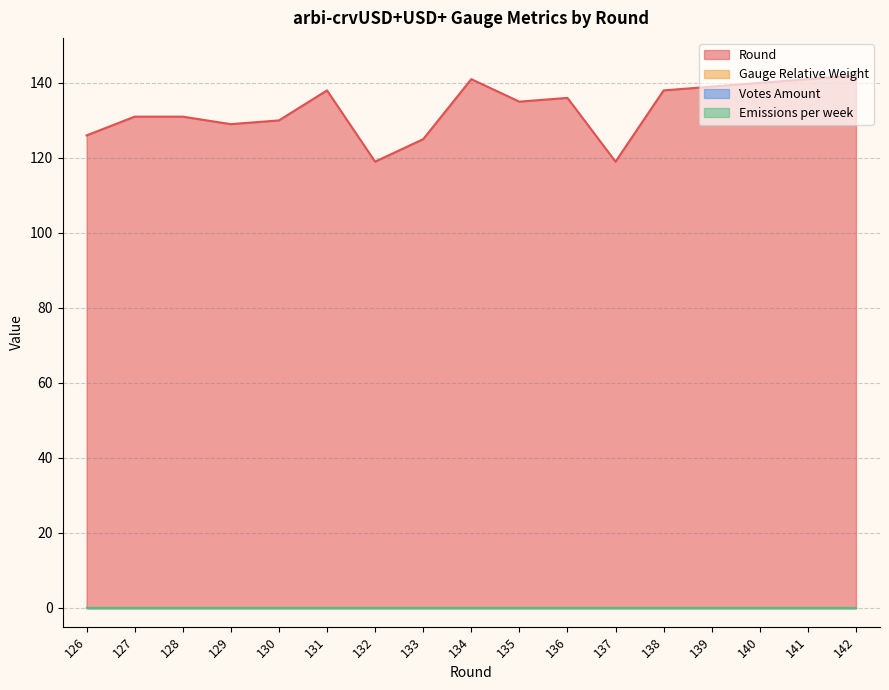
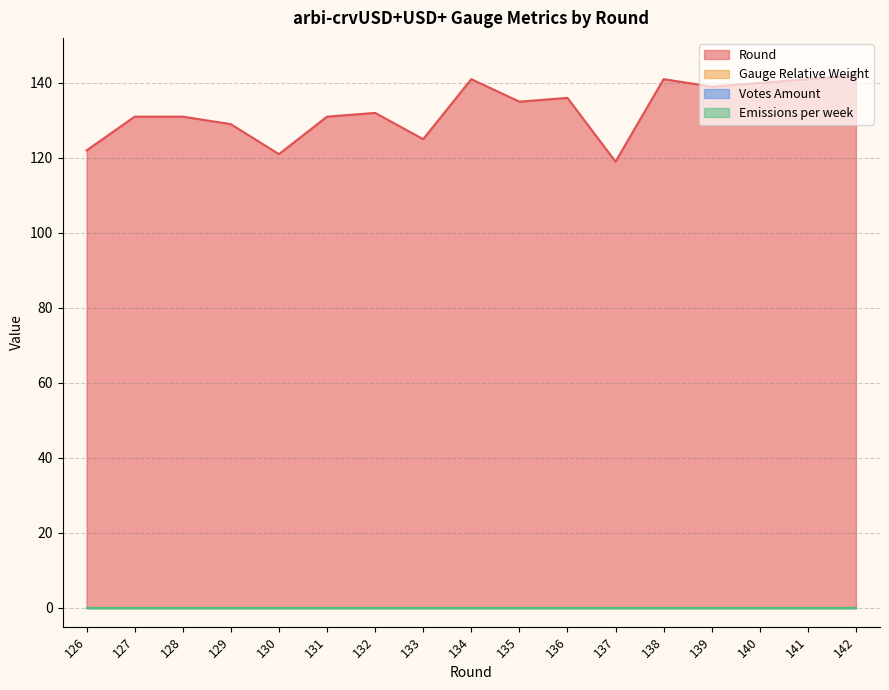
  {
    "Round": {
-     "126": 126,
+     "126": 122,
      "127": 131,
      "128": 131,
      "129": 129,
-     "130": 130,
-     "131": 138,
-     "132": 119,
+     "130": 121,
+     "131": 131,
+     "132": 132,
      "133": 125,
      "134": 141,
      "135": 135,
      "136": 136,
      "137": 119,
-     "138": 138
+     "138": 141
    },
    "Emissions per week": {
      "126": 0,
      "127": 0,
      "128": 0,
      "129": 0,
      "130": 0,
      "131": 0,
      "132": 0,
      "133": 0,
      "134": 0,
      "135": 0,
      "136": 0,
      "137": 0,
      "138": 0,
      "139": 0,
      "140": 0,
      "141": 0,
      "142": 0
    }
  }
